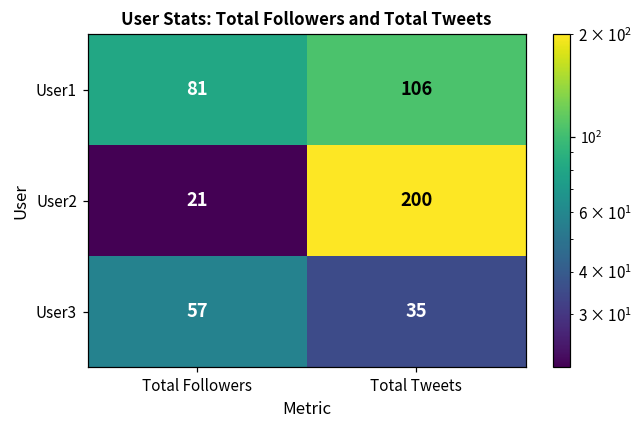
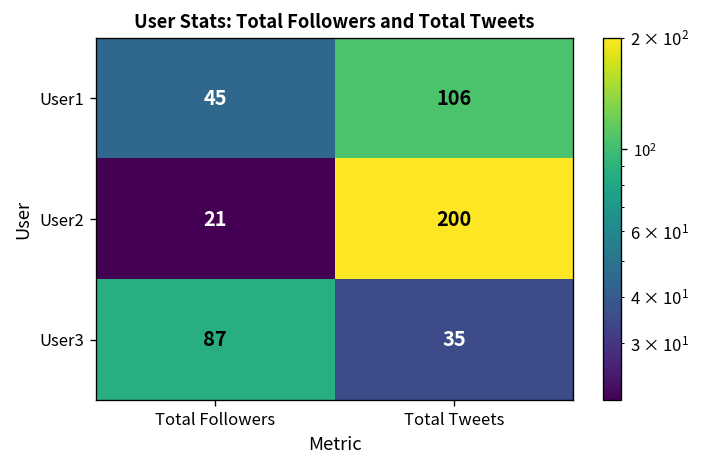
  {
    "User1": {
-     "Total Followers": 81,
+     "Total Followers": 45,
      "Total Tweets": 106
    },
    "User2": {
      "Total Followers": 21,
      "Total Tweets": 200
    },
    "User3": {
-     "Total Followers": 57,
+     "Total Followers": 87,
      "Total Tweets": 35
    }
  }
